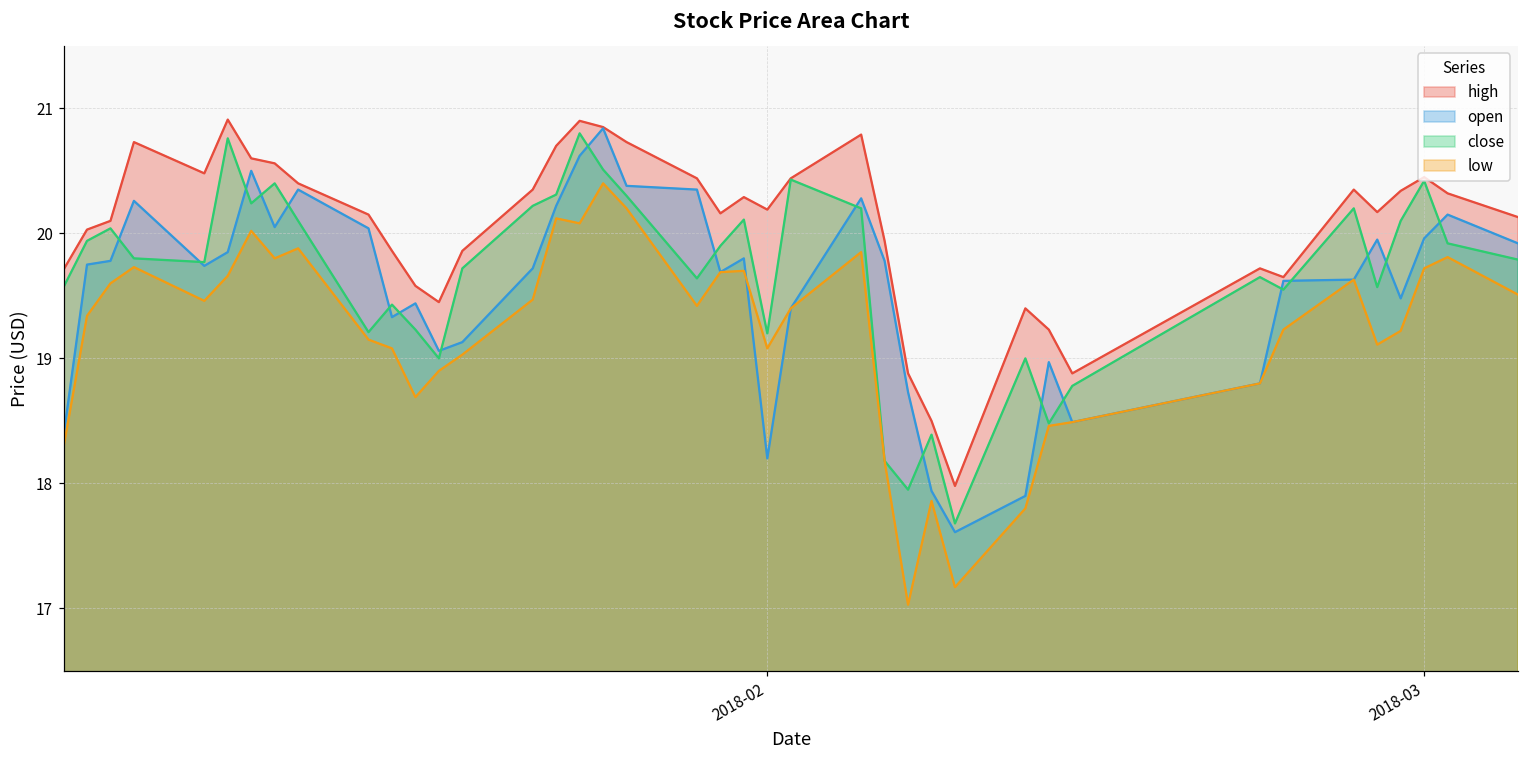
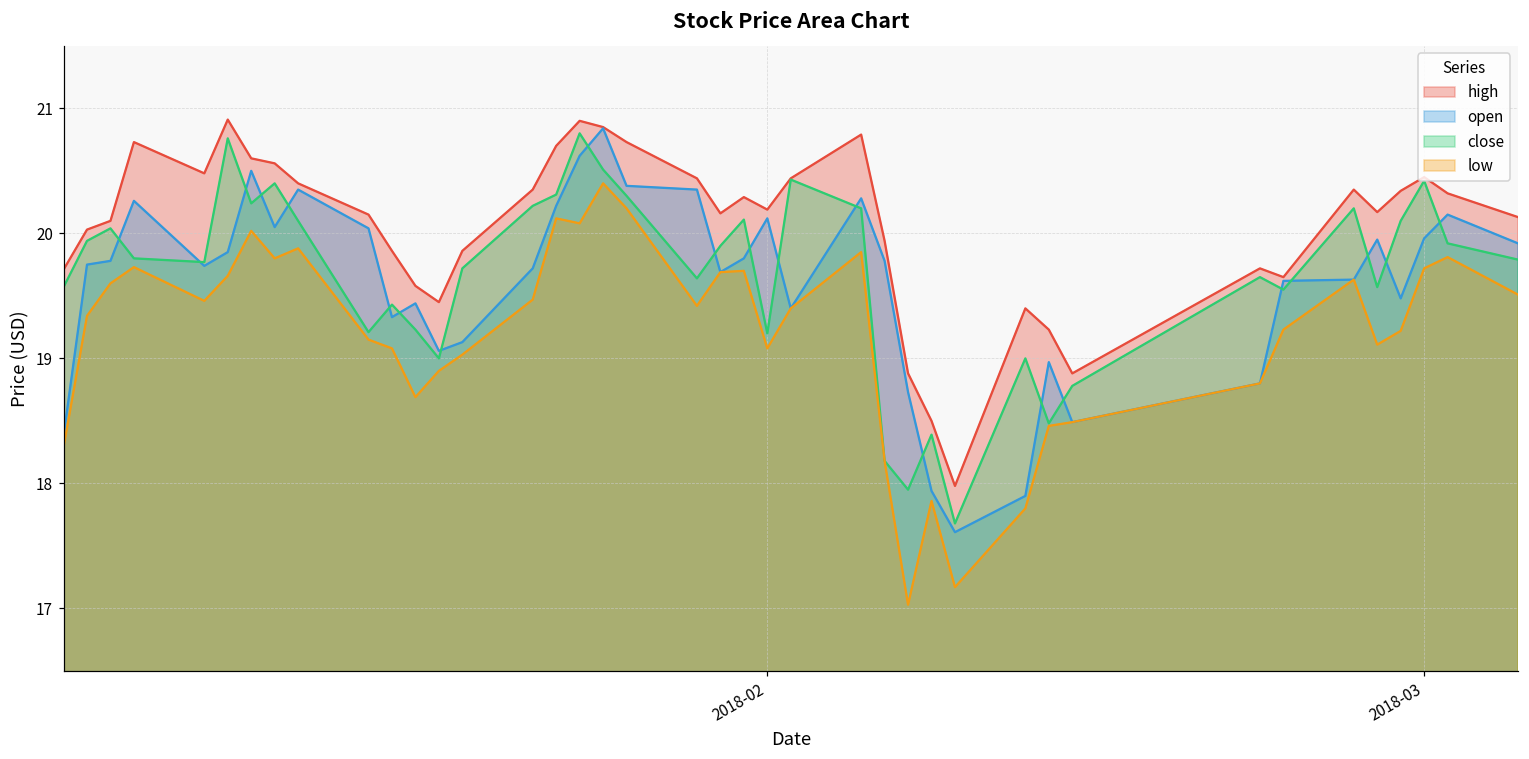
  {
    "open": {
-     "2018-02": 18.20,
+     "2018-02": 20.12,
      "2018-03": 19.96
    },
    "close": {
      "2018-02": 19.20,
      "2018-03": 20.42
    }
  }
